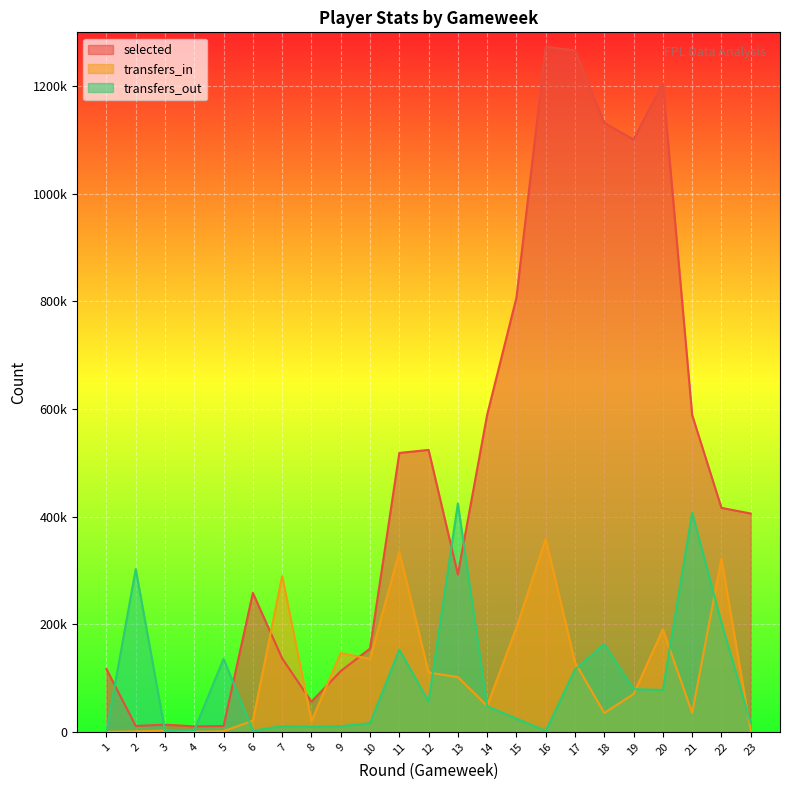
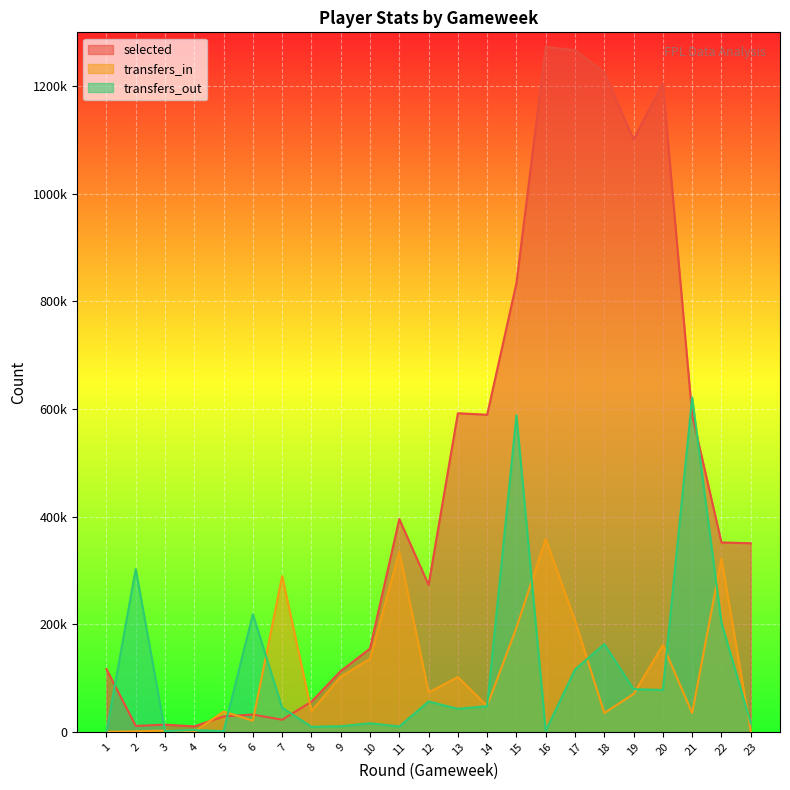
  {
    "selected": {
      "1": 120000,
      "2": 10000,
      "3": 10000,
      "4": 10000,
-     "5": 10000,
-     "6": 260000,
-     "7": 140000,
+     "5": 30000,
+     "6": 30000,
+     "7": 20000,
      "8": 60000,
      "9": 110000,
      "10": 150000,
-     "11": 520000,
-     "12": 520000,
-     "13": 290000,
+     "11": 400000,
+     "12": 270000,
+     "13": 590000,
      "14": 590000,
-     "15": 810000,
+     "15": 830000,
      "16": 1270000,
      "17": 1270000,
-     "18": 1130000,
+     "18": 1230000,
      "19": 1100000,
      "20": 1210000,
      "21": 590000,
-     "22": 420000,
-     "23": 410000
+     "22": 350000,
+     "23": 350000
    },
    "transfers_in": {
      "2": 0,
-     "5": 0,
+     "5": 40000,
      "6": 20000,
      "7": 290000,
-     "8": 20000,
-     "9": 150000,
+     "8": 40000,
+     "9": 100000,
      "10": 140000,
      "11": 330000,
-     "12": 110000,
+     "12": 70000,
      "13": 100000,
      "15": 190000,
      "16": 360000,
-     "17": 130000,
+     "17": 210000,
      "18": 30000,
      "19": 70000,
-     "20": 190000,
+     "20": 160000,
      "21": 30000,
      "22": 320000,
      "23": 0
    },
    "transfers_out": {
      "2": 300000,
-     "5": 140000,
-     "6": 0,
-     "7": 10000,
+     "5": 0,
+     "6": 220000,
+     "7": 40000,
      "8": 10000,
      "9": 10000,
      "10": 20000,
-     "11": 150000,
+     "11": 10000,
      "12": 60000,
-     "13": 420000,
-     "15": 20000,
+     "13": 40000,
+     "15": 590000,
      "16": 0,
      "17": 120000,
      "18": 160000,
      "19": 80000,
      "20": 80000,
-     "21": 410000,
+     "21": 620000,
      "22": 200000,
      "23": 20000
    }
  }
